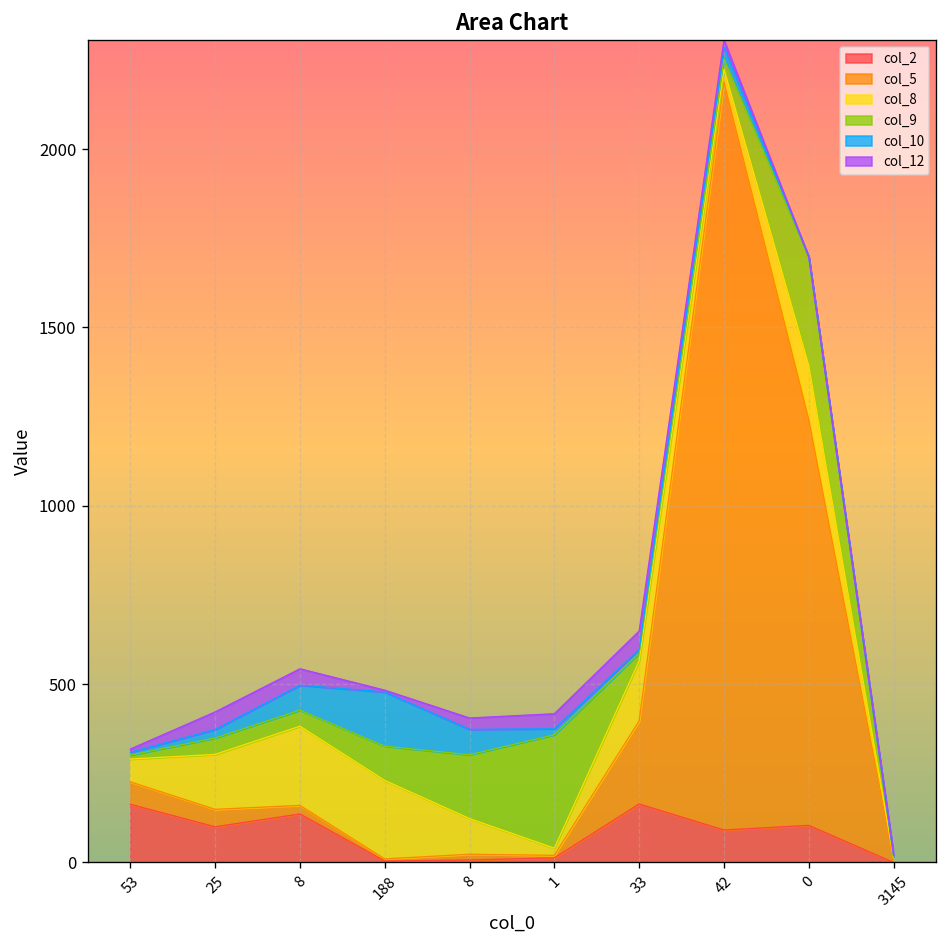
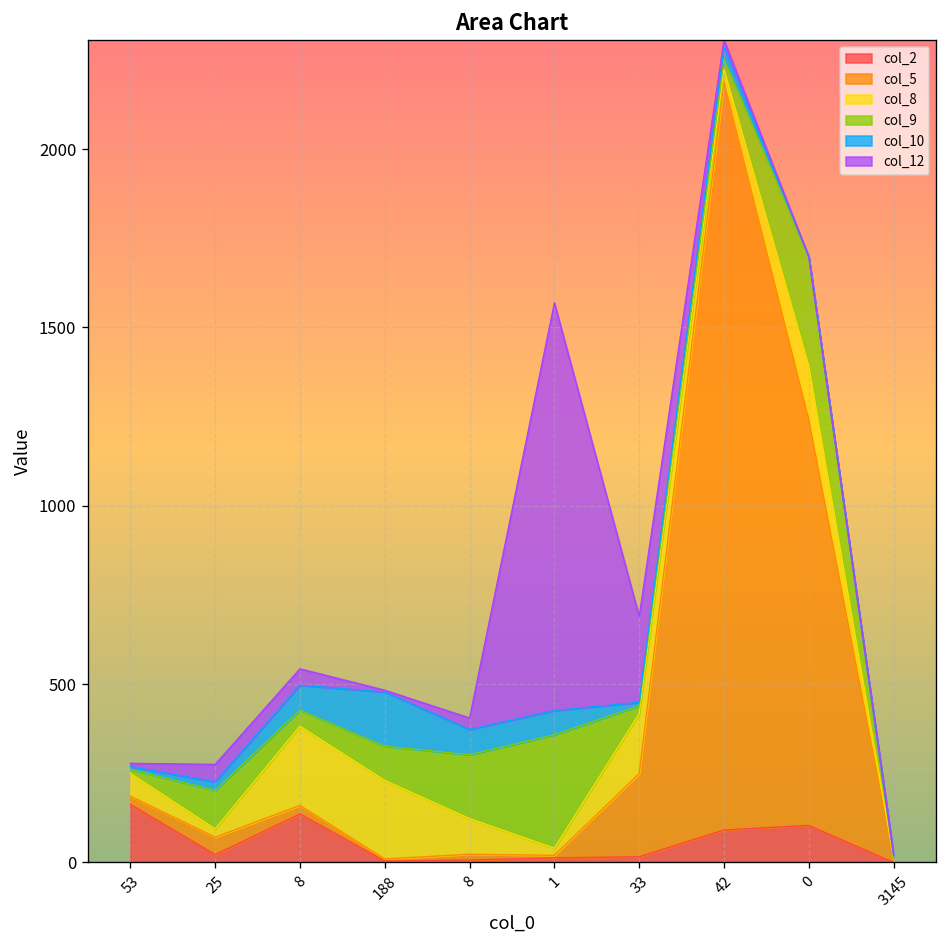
  {
    "col_2": {
      "53": 160,
-     "25": 100,
-     "33": 160,
+     "25": 20,
+     "33": 20,
      "42": 90,
      "0": 100
    },
    "col_5": {
-     "53": 60,
+     "53": 20,
      "25": 50,
      "33": 230,
      "42": 2100,
      "0": 1140
    },
    "col_8": {
      "53": 60,
-     "25": 150,
+     "25": 20,
      "188": 220,
      "1": 20,
      "33": 170,
      "42": 40,
      "0": 150
    },
    "col_9": {
-     "25": 50,
+     "25": 110,
      "188": 100,
      "1": 320,
      "33": 20,
      "42": 30
    },
    "col_10": {
      "25": 20,
-     "1": 20,
+     "1": 70,
      "33": 10,
      "42": 30
    },
    "col_12": {
      "53": 10,
      "25": 50,
-     "1": 40,
-     "33": 50,
+     "1": 1140,
+     "33": 240,
      "42": 20
    }
  }
